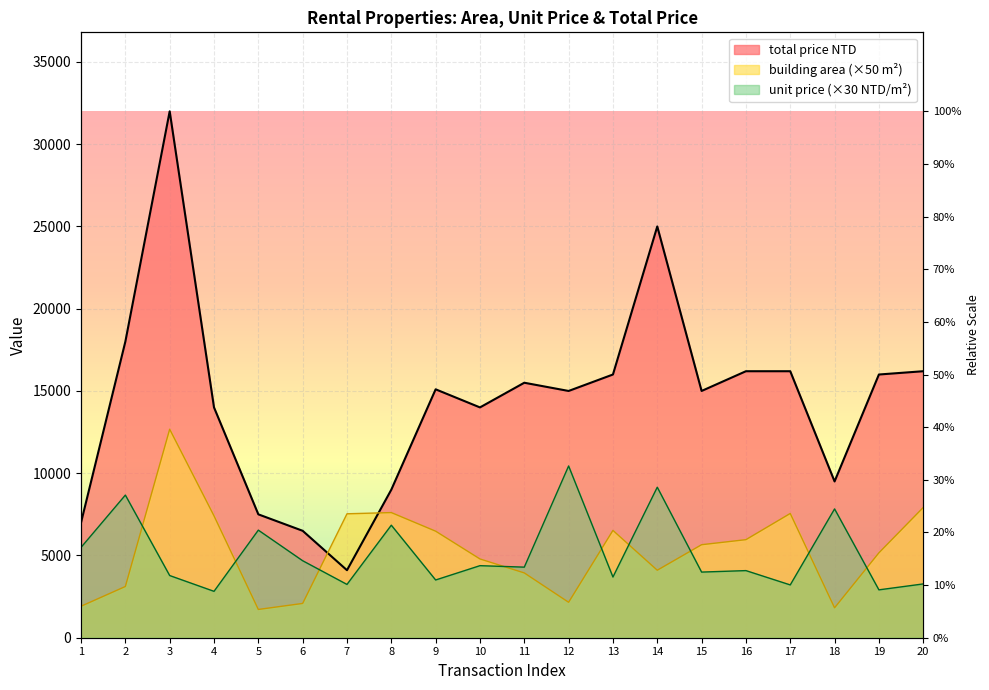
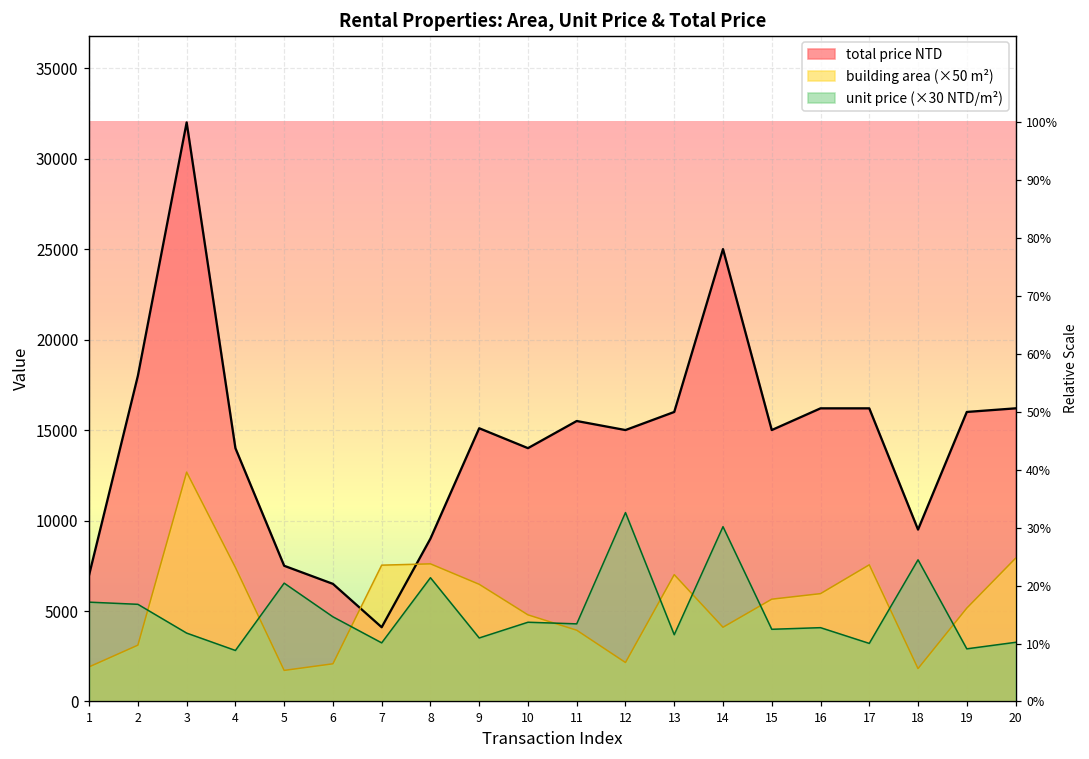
  {
    "total price NTD": {
      "1": 7000,
      "2": 18000,
      "3": 32000,
      "4": 14000,
      "5": 7500,
      "6": 6500,
      "7": 4100,
      "8": 9000,
      "9": 15100,
      "10": 14000,
      "11": 15500,
      "12": 15000,
      "13": 16000,
      "14": 25000,
      "15": 15000,
      "16": 16200,
      "17": 16200,
      "18": 9500,
      "19": 16000,
      "20": 16200
    },
    "building area (×50 m²)": {
      "1": 1900,
      "2": 3100,
      "3": 12700,
      "4": 7400,
      "5": 1700,
      "6": 2100,
      "7": 7500,
      "8": 7600,
      "9": 6500,
      "10": 4800,
      "11": 3900,
      "12": 2200,
-     "13": 6500,
+     "13": 7000,
      "14": 4100,
      "15": 5700,
      "16": 6000,
      "17": 7600,
      "18": 1800,
      "19": 5200,
      "20": 7900
    },
    "unit price (×30 NTD/m²)": {
      "1": 5500,
-     "2": 8700,
+     "2": 5400,
      "3": 3800,
      "4": 2800,
      "5": 6500,
      "6": 4700,
      "7": 3200,
      "8": 6800,
      "9": 3500,
      "10": 4400,
      "11": 4300,
      "12": 10400,
      "13": 3700,
-     "14": 9200,
+     "14": 9700,
      "15": 4000,
      "16": 4100,
      "17": 3200,
      "18": 7800,
      "19": 2900,
      "20": 3300
    }
  }
